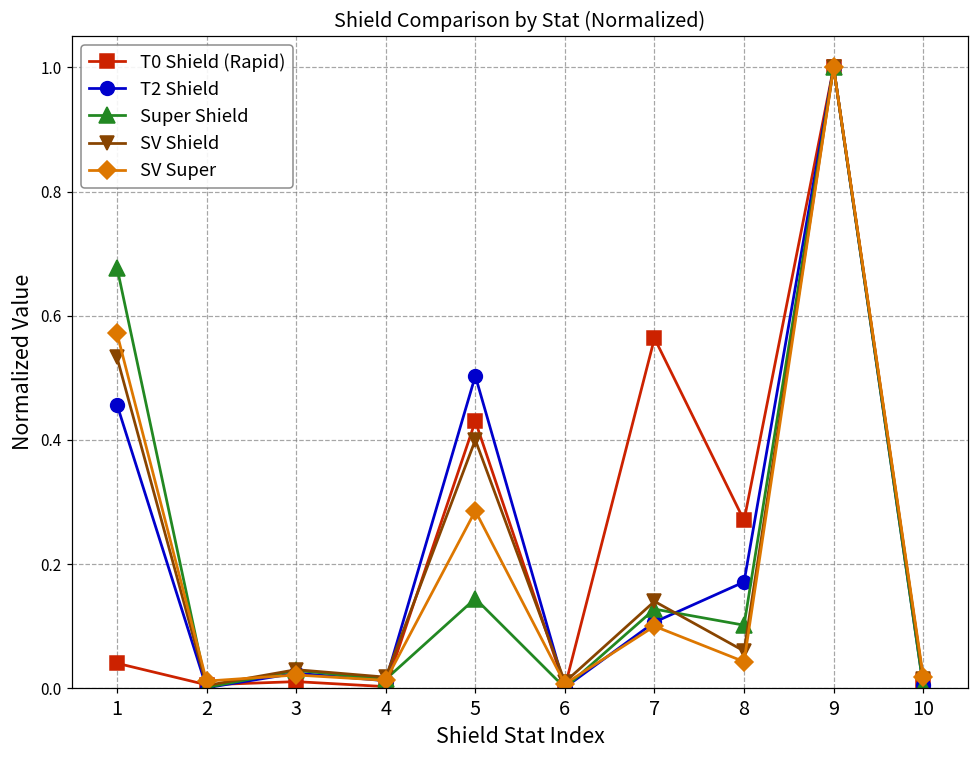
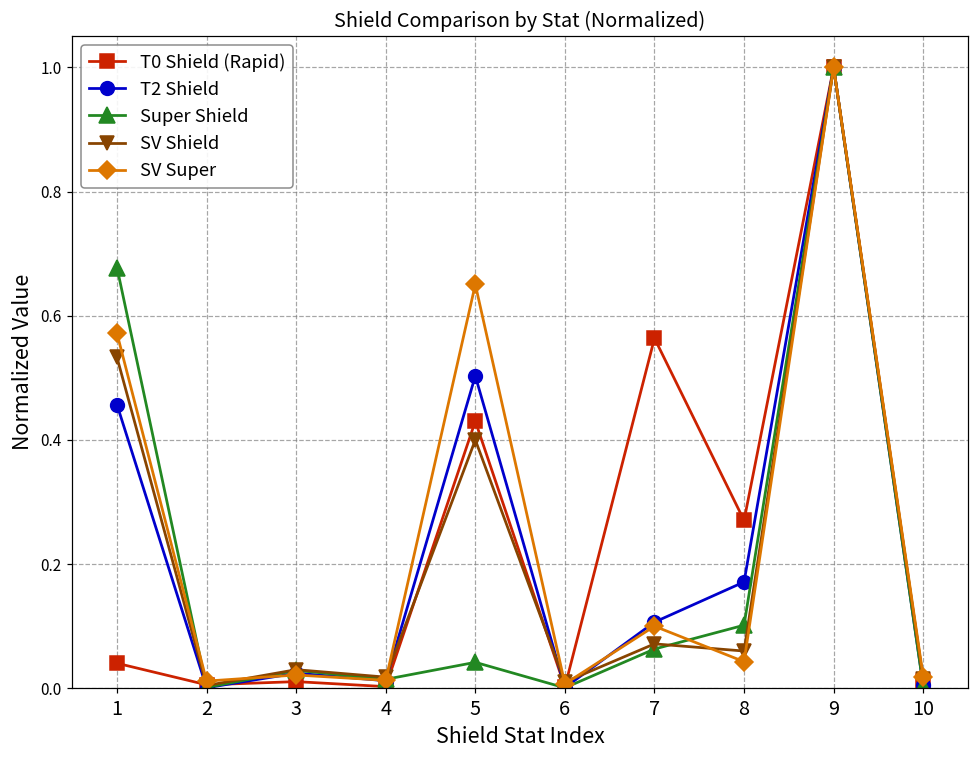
  {
    "T0 Shield (Rapid)": {
      "1": 0.04,
      "3": 0.01,
      "4": 0.00,
      "5": 0.43,
      "7": 0.56,
      "8": 0.27
    },
    "T2 Shield": {
      "1": 0.46,
      "5": 0.50,
      "7": 0.11,
      "8": 0.17
    },
    "Super Shield": {
      "1": 0.68,
-     "5": 0.14,
-     "7": 0.13,
+     "5": 0.04,
+     "7": 0.06,
      "8": 0.10
    },
    "SV Shield": {
      "1": 0.53,
      "5": 0.40,
-     "7": 0.14,
+     "7": 0.07,
      "8": 0.06
    },
    "SV Super": {
      "1": 0.57,
      "2": 0.01,
-     "5": 0.29,
+     "5": 0.65,
      "7": 0.10,
      "8": 0.04
    }
  }
